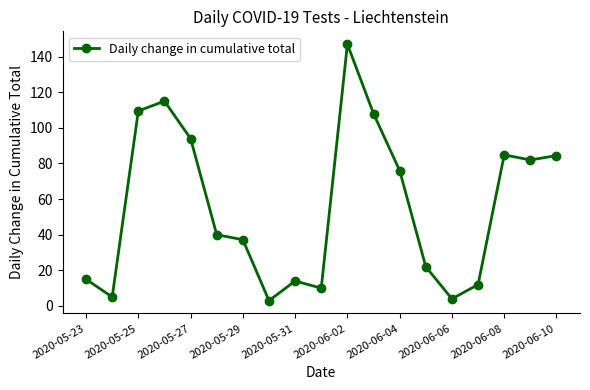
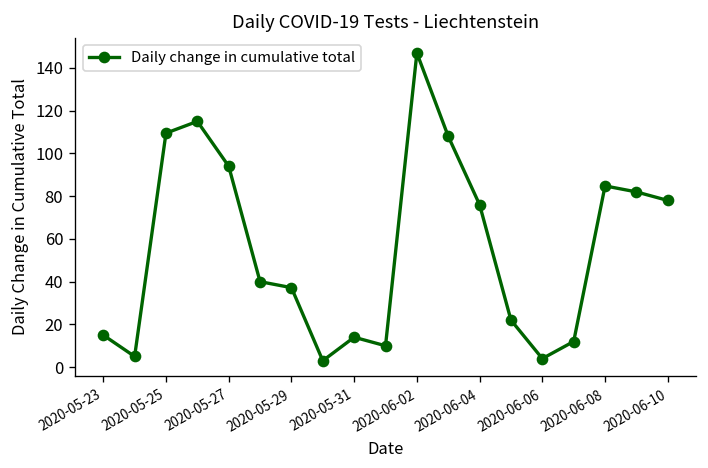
  {
    "2020-05-23": 15,
    "2020-05-25": 110,
    "2020-05-27": 94,
    "2020-05-29": 37,
    "2020-05-31": 14,
    "2020-06-02": 147,
    "2020-06-04": 76,
    "2020-06-06": 4,
    "2020-06-08": 85,
-   "2020-06-10": 84
+   "2020-06-10": 78
  }
